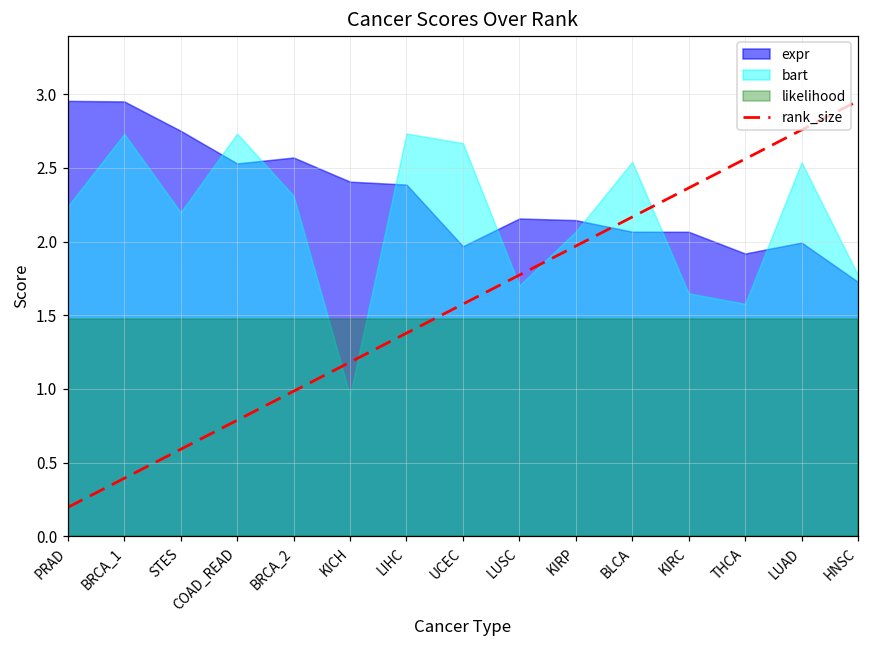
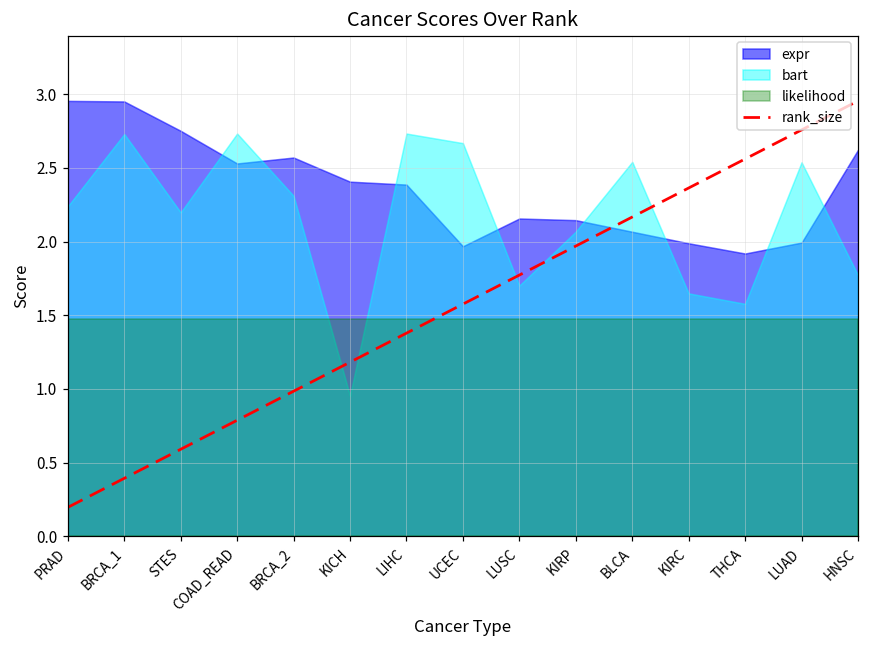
  {
    "rank_size": {
      "PRAD": 0.20,
      "BRCA_1": 0.39,
      "STES": 0.59,
      "COAD_READ": 0.79,
      "BRCA_2": 0.98,
      "KICH": 1.18,
      "LIHC": 1.38,
      "UCEC": 1.58,
      "LUSC": 1.77,
      "KIRP": 1.97,
      "BLCA": 2.17,
      "KIRC": 2.36,
      "THCA": 2.56,
      "HNSC": 2.95
    },
    "expr": {
      "PRAD": 2.95,
      "BRCA_1": 2.95,
      "STES": 2.75,
      "COAD_READ": 2.53,
      "BRCA_2": 2.57,
      "KICH": 2.41,
      "LIHC": 2.39,
      "UCEC": 1.97,
      "LUSC": 2.16,
      "KIRP": 2.15,
      "BLCA": 2.07,
-     "KIRC": 2.07,
+     "KIRC": 1.99,
      "THCA": 1.92,
      "LUAD": 1.99,
-     "HNSC": 1.73
+     "HNSC": 2.62
    },
    "bart": {
      "PRAD": 2.24,
      "BRCA_1": 2.73,
      "STES": 2.20,
      "COAD_READ": 2.73,
      "BRCA_2": 2.31,
      "KICH": 0.95,
      "LIHC": 2.73,
      "UCEC": 2.67,
      "LUSC": 1.70,
      "KIRP": 2.07,
      "BLCA": 2.54,
      "KIRC": 1.65,
      "THCA": 1.58,
      "LUAD": 2.54,
      "HNSC": 1.77
    },
    "likelihood": {
      "PRAD": 1.48,
      "BRCA_1": 1.48,
      "STES": 1.48,
      "COAD_READ": 1.48,
      "BRCA_2": 1.48,
      "KICH": 1.48,
      "LIHC": 1.48,
      "UCEC": 1.48,
      "LUSC": 1.48,
      "KIRP": 1.48,
      "BLCA": 1.48,
      "KIRC": 1.48,
      "THCA": 1.48,
      "LUAD": 1.48,
      "HNSC": 1.48
    }
  }
